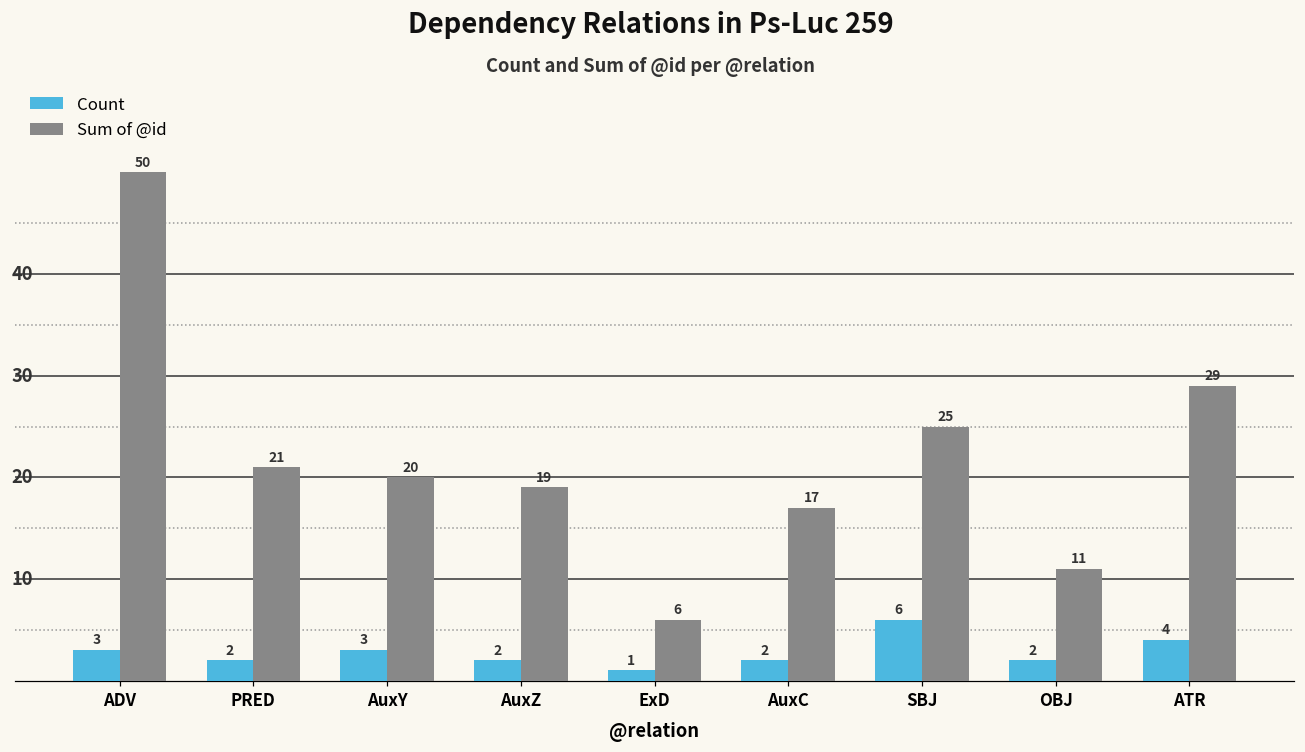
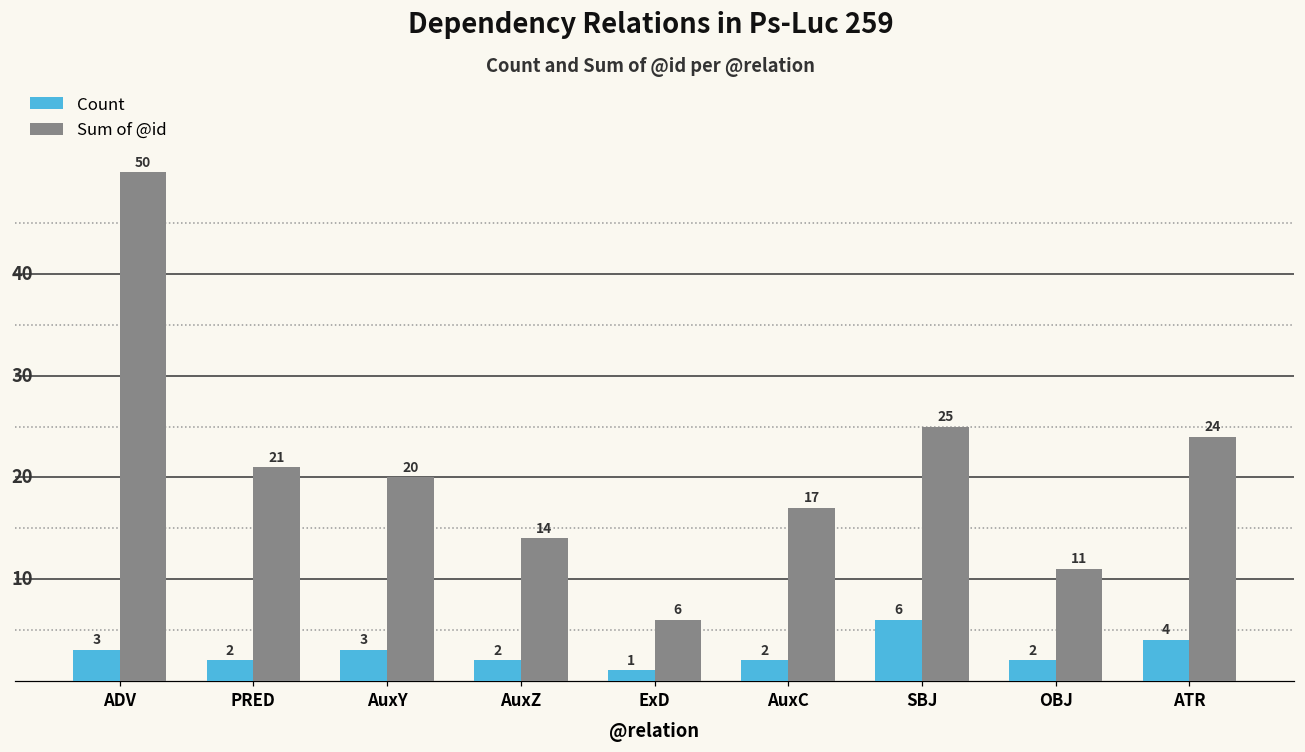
  {
    "Count": {
      "ADV": 3,
      "PRED": 2,
      "AuxY": 3,
      "AuxZ": 2,
      "ExD": 1,
      "AuxC": 2,
      "SBJ": 6,
      "OBJ": 2,
      "ATR": 4
    },
    "Sum of @id": {
      "ADV": 50,
      "PRED": 21,
      "AuxY": 20,
-     "AuxZ": 19,
+     "AuxZ": 14,
      "ExD": 6,
      "AuxC": 17,
      "SBJ": 25,
      "OBJ": 11,
-     "ATR": 29
+     "ATR": 24
    }
  }
